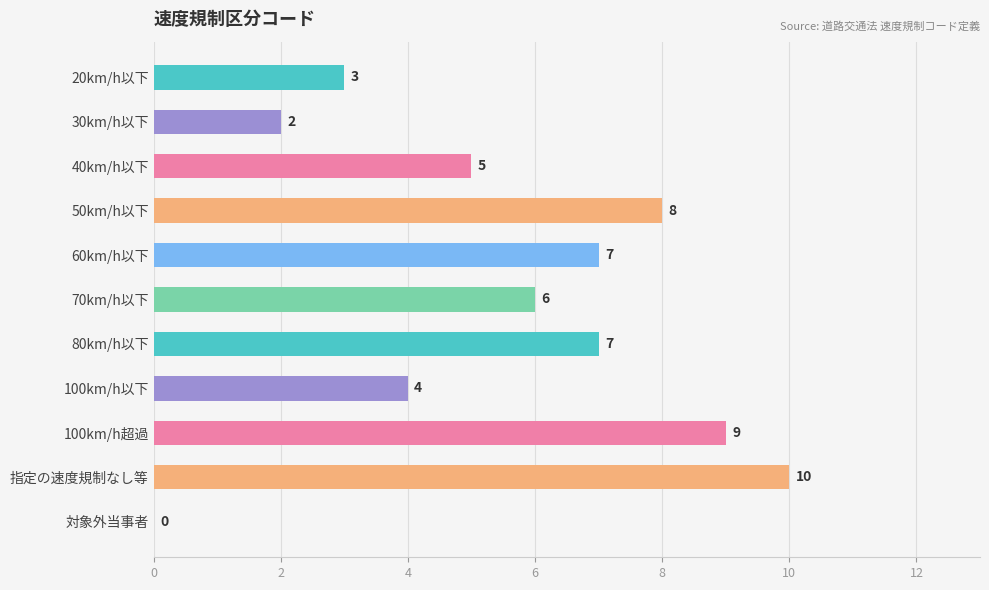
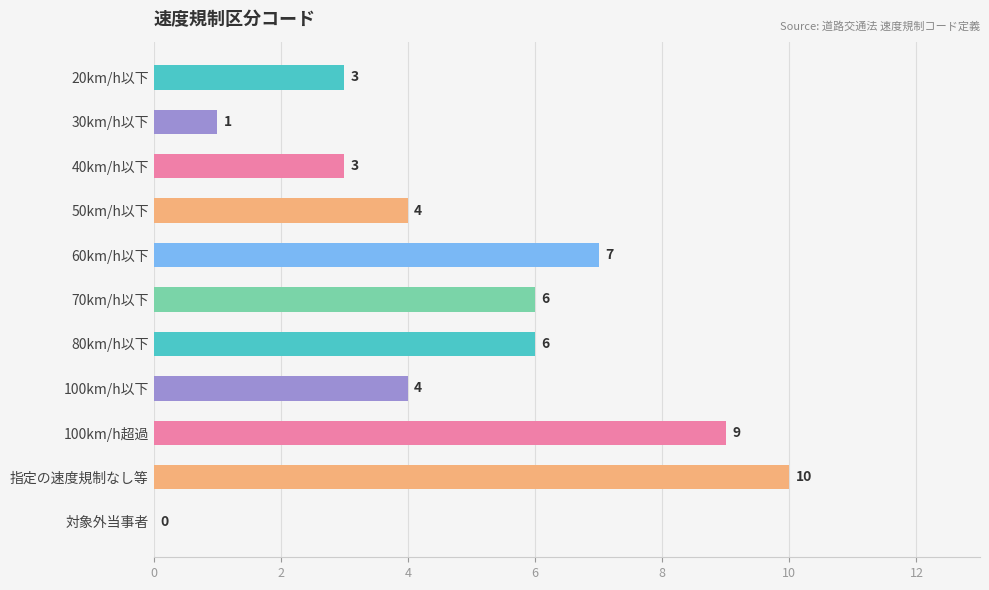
  {
    "20km/h以下": 3,
-   "30km/h以下": 2,
-   "40km/h以下": 5,
-   "50km/h以下": 8,
+   "30km/h以下": 1,
+   "40km/h以下": 3,
+   "50km/h以下": 4,
    "60km/h以下": 7,
    "70km/h以下": 6,
-   "80km/h以下": 7,
+   "80km/h以下": 6,
    "100km/h以下": 4,
    "100km/h超過": 9,
    "指定の速度規制なし等": 10,
    "対象外当事者": 0
  }
